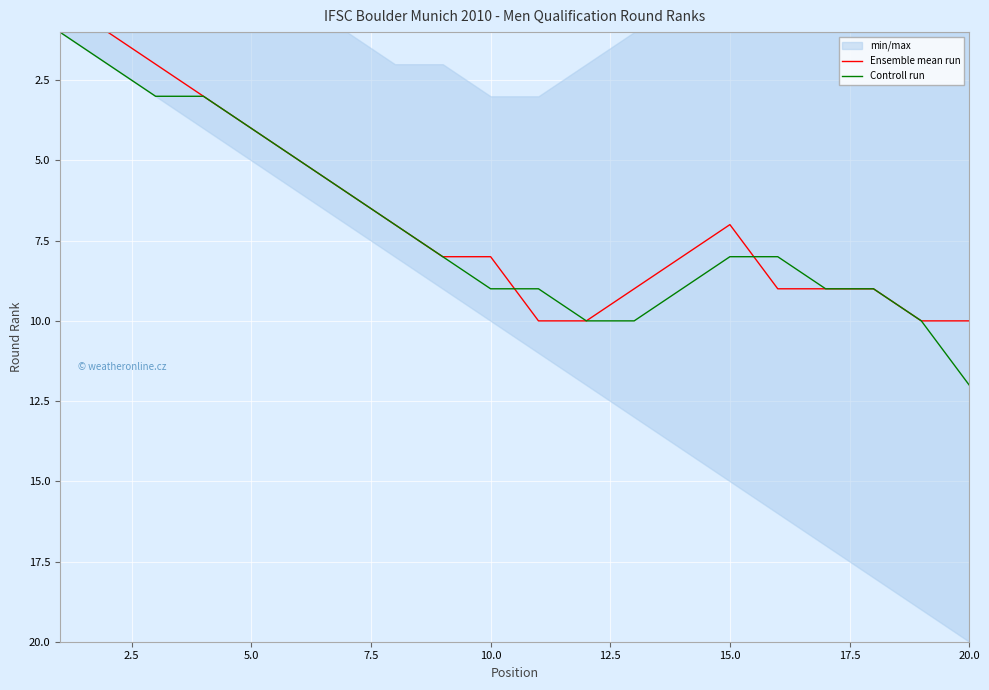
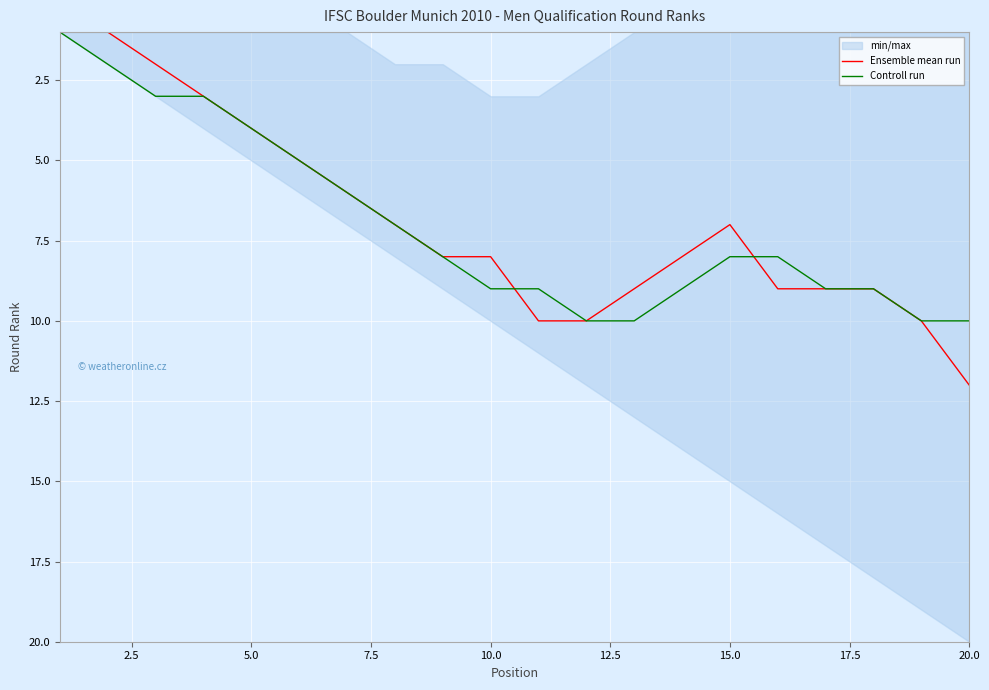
  {
    "Ensemble mean run": {
      "10.0": 8,
      "15.0": 7,
-     "20.0": 10
+     "20.0": 12
    },
    "Controll run": {
      "10.0": 9,
      "15.0": 8,
-     "20.0": 12
+     "20.0": 10
    }
  }
